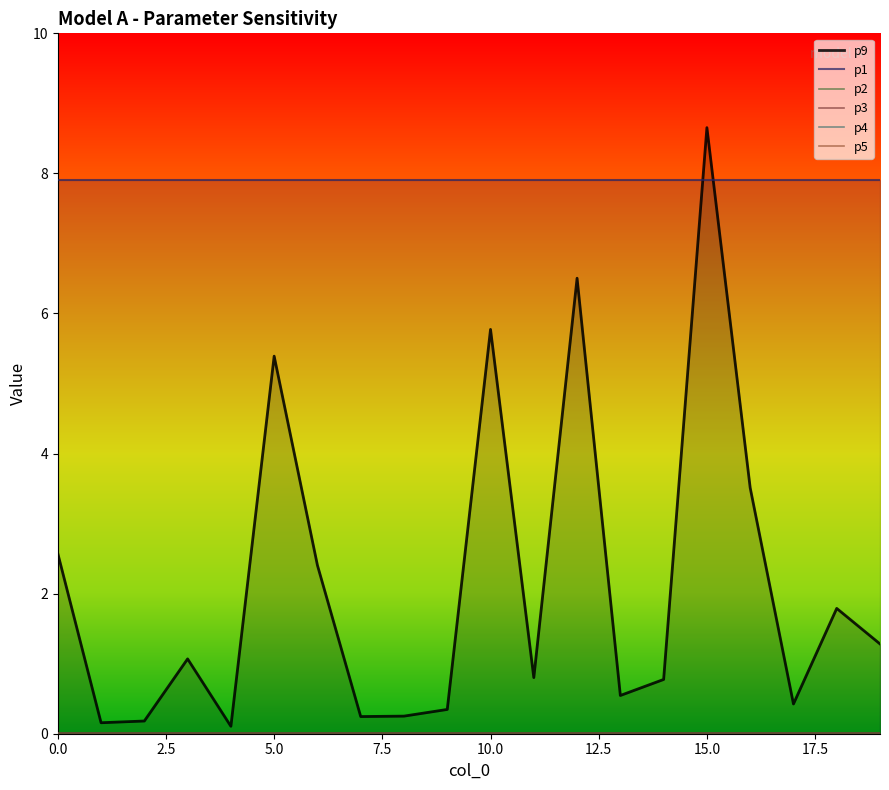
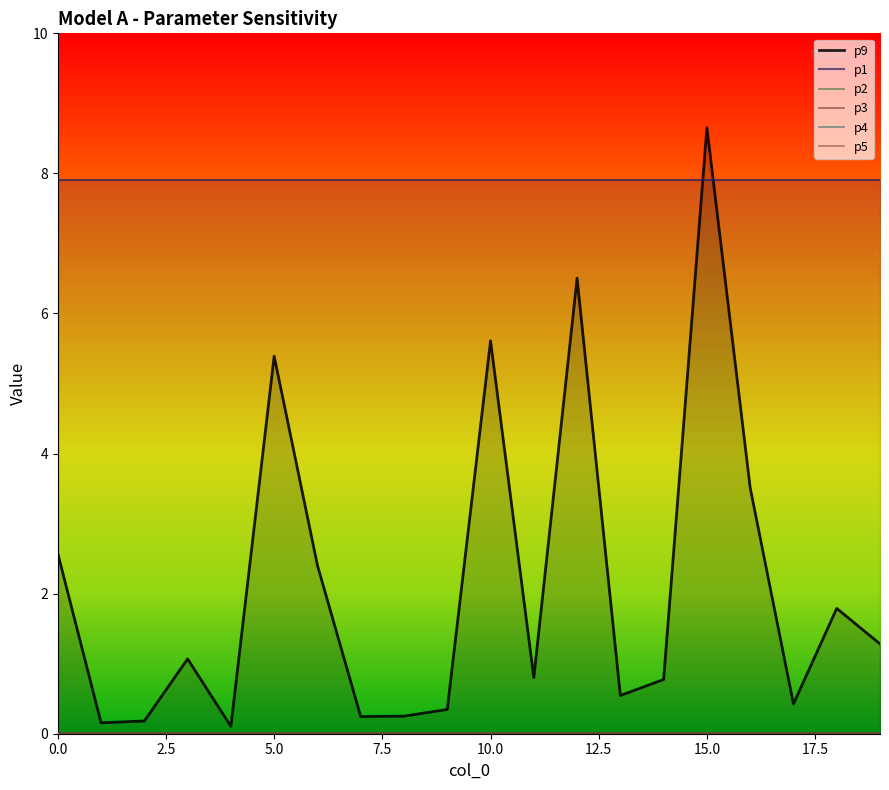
  {
    "p9": {
      "0.0": 2.6,
      "5.0": 5.4,
-     "10.0": 5.8,
+     "10.0": 5.6,
      "15.0": 8.7
    },
    "p1": {
      "0.0": 7.9,
      "5.0": 7.9,
      "10.0": 7.9,
      "15.0": 7.9
    }
  }
